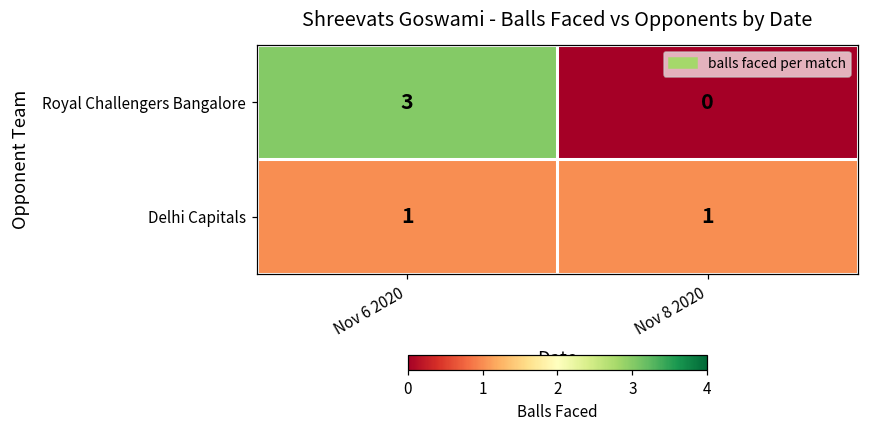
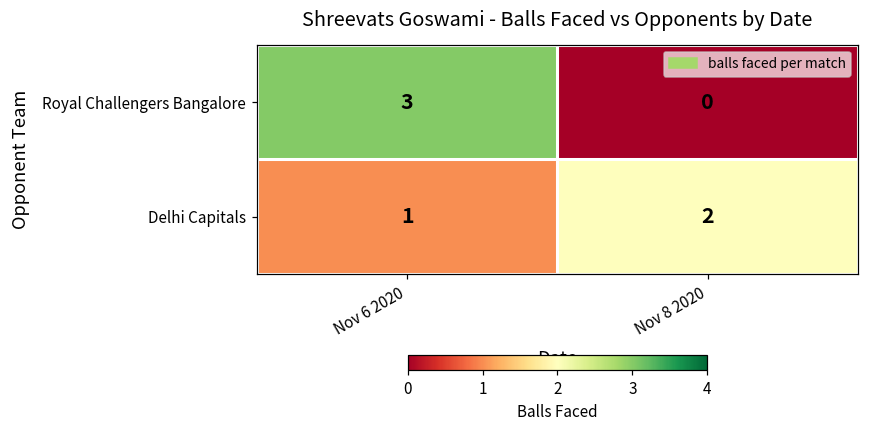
  {
    "Royal Challengers Bangalore": {
      "Nov 6 2020": 3,
      "Nov 8 2020": 0
    },
    "Delhi Capitals": {
      "Nov 6 2020": 1,
-     "Nov 8 2020": 1
+     "Nov 8 2020": 2
    }
  }
